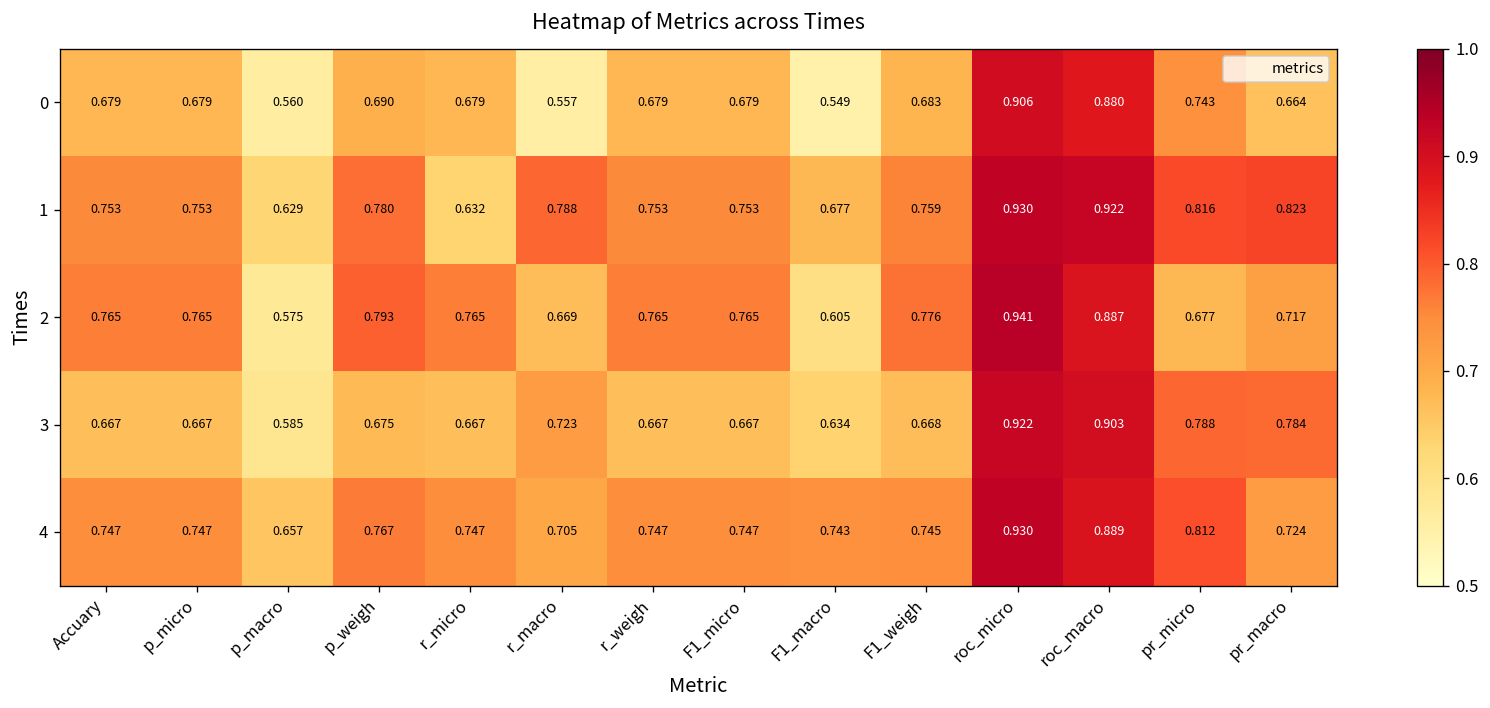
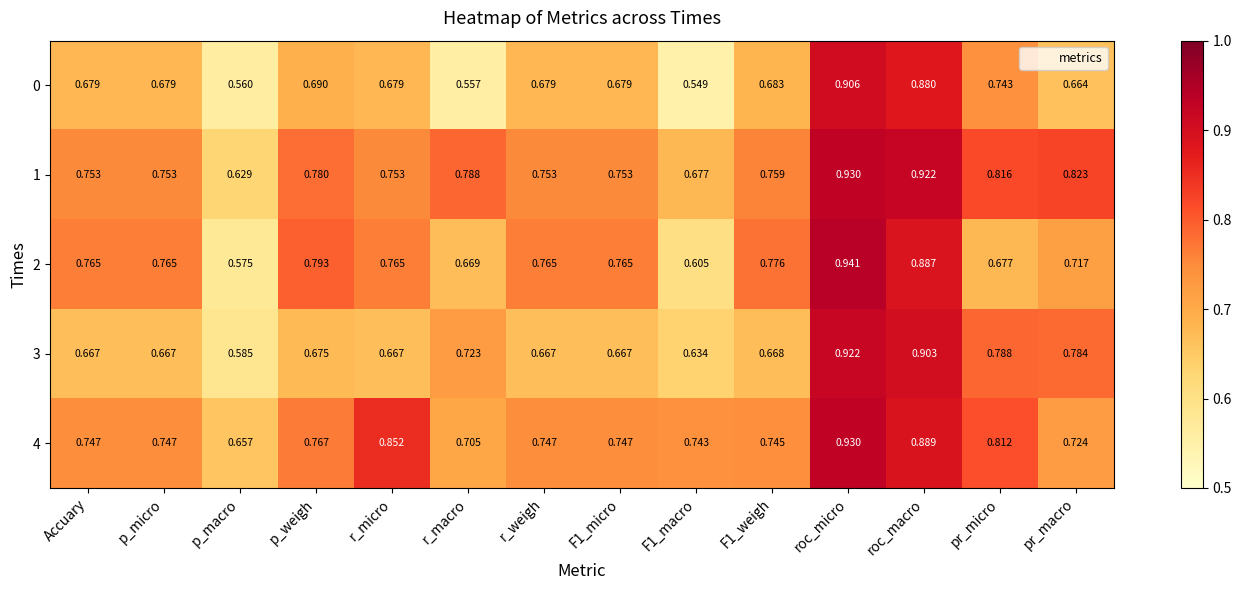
  {
    "0": {
      "Accuary": 0.679,
      "p_micro": 0.679,
      "p_macro": 0.560,
      "p_weigh": 0.690,
      "r_micro": 0.679,
      "r_macro": 0.557,
      "r_weigh": 0.679,
      "F1_micro": 0.679,
      "F1_macro": 0.549,
      "F1_weigh": 0.683,
      "roc_micro": 0.906,
      "roc_macro": 0.880,
      "pr_micro": 0.743,
      "pr_macro": 0.664
    },
    "1": {
      "Accuary": 0.753,
      "p_micro": 0.753,
      "p_macro": 0.629,
      "p_weigh": 0.780,
-     "r_micro": 0.632,
+     "r_micro": 0.753,
      "r_macro": 0.788,
      "r_weigh": 0.753,
      "F1_micro": 0.753,
      "F1_macro": 0.677,
      "F1_weigh": 0.759,
      "roc_micro": 0.930,
      "roc_macro": 0.922,
      "pr_micro": 0.816,
      "pr_macro": 0.823
    },
    "2": {
      "Accuary": 0.765,
      "p_micro": 0.765,
      "p_macro": 0.575,
      "p_weigh": 0.793,
      "r_micro": 0.765,
      "r_macro": 0.669,
      "r_weigh": 0.765,
      "F1_micro": 0.765,
      "F1_macro": 0.605,
      "F1_weigh": 0.776,
      "roc_micro": 0.941,
      "roc_macro": 0.887,
      "pr_micro": 0.677,
      "pr_macro": 0.717
    },
    "3": {
      "Accuary": 0.667,
      "p_micro": 0.667,
      "p_macro": 0.585,
      "p_weigh": 0.675,
      "r_micro": 0.667,
      "r_macro": 0.723,
      "r_weigh": 0.667,
      "F1_micro": 0.667,
      "F1_macro": 0.634,
      "F1_weigh": 0.668,
      "roc_micro": 0.922,
      "roc_macro": 0.903,
      "pr_micro": 0.788,
      "pr_macro": 0.784
    },
    "4": {
      "Accuary": 0.747,
      "p_micro": 0.747,
      "p_macro": 0.657,
      "p_weigh": 0.767,
-     "r_micro": 0.747,
+     "r_micro": 0.852,
      "r_macro": 0.705,
      "r_weigh": 0.747,
      "F1_micro": 0.747,
      "F1_macro": 0.743,
      "F1_weigh": 0.745,
      "roc_micro": 0.930,
      "roc_macro": 0.889,
      "pr_micro": 0.812,
      "pr_macro": 0.724
    }
  }
